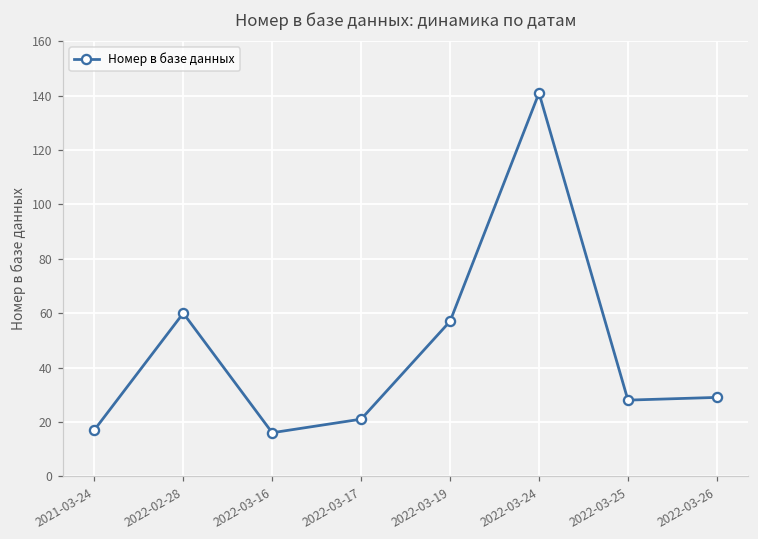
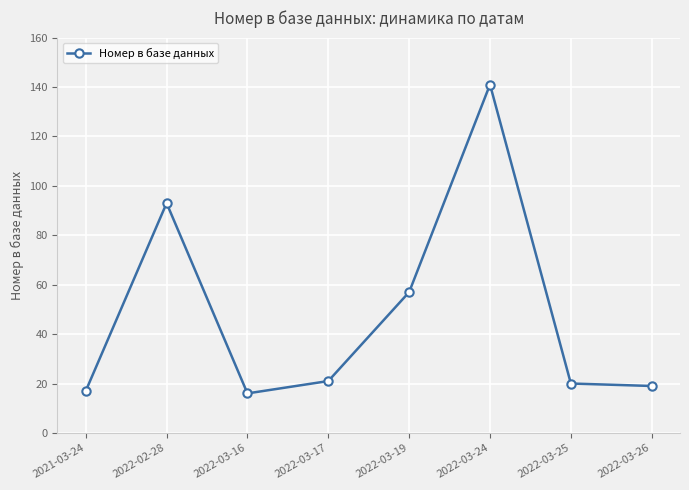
  {
    "2021-03-24": 17,
-   "2022-02-28": 60,
+   "2022-02-28": 93,
    "2022-03-16": 16,
    "2022-03-17": 21,
    "2022-03-19": 57,
    "2022-03-24": 141,
-   "2022-03-25": 28,
-   "2022-03-26": 29
+   "2022-03-25": 20,
+   "2022-03-26": 19
  }
